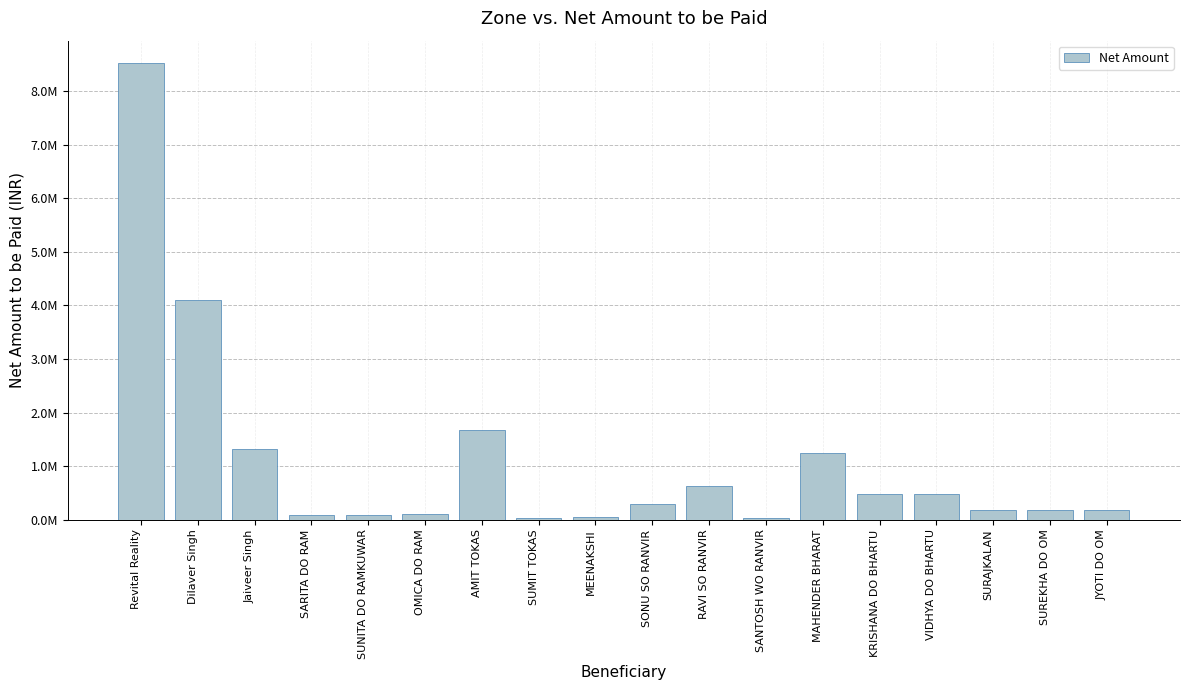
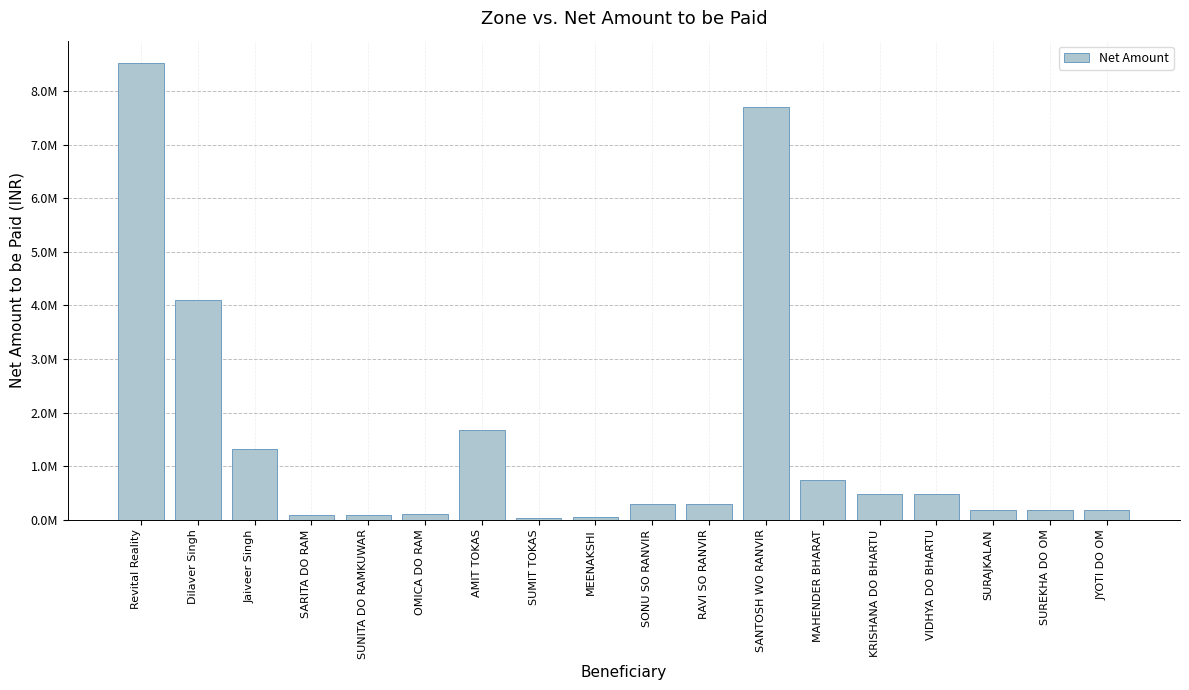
  {
    "Revital Reality": 8500000,
    "Dilaver Singh": 4100000,
    "Jaiveer Singh": 1300000,
    "SARITA DO RAM": 100000,
    "SUNITA DO RAMKUWAR": 100000,
    "OMICA DO RAM": 100000,
    "AMIT TOKAS": 1700000,
    "SONU SO RANVIR": 300000,
-   "RAVI SO RANVIR": 600000,
-   "SANTOSH WO RANVIR": 0,
-   "MAHENDER BHARAT": 1200000,
+   "RAVI SO RANVIR": 300000,
+   "SANTOSH WO RANVIR": 7700000,
+   "MAHENDER BHARAT": 700000,
    "KRISHANA DO BHARTU": 500000,
    "VIDHYA DO BHARTU": 500000,
    "SURAJKALAN": 200000,
    "SUREKHA DO OM": 200000,
    "JYOTI DO OM": 200000
  }
